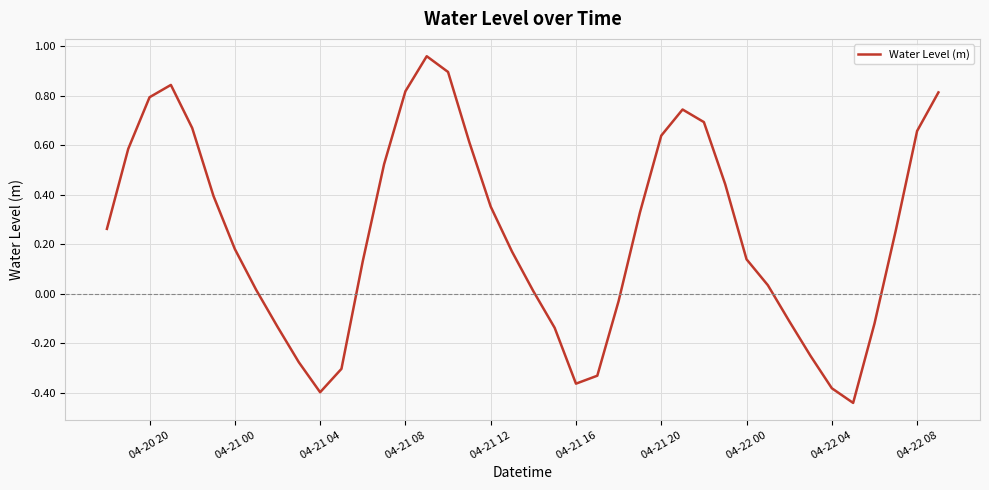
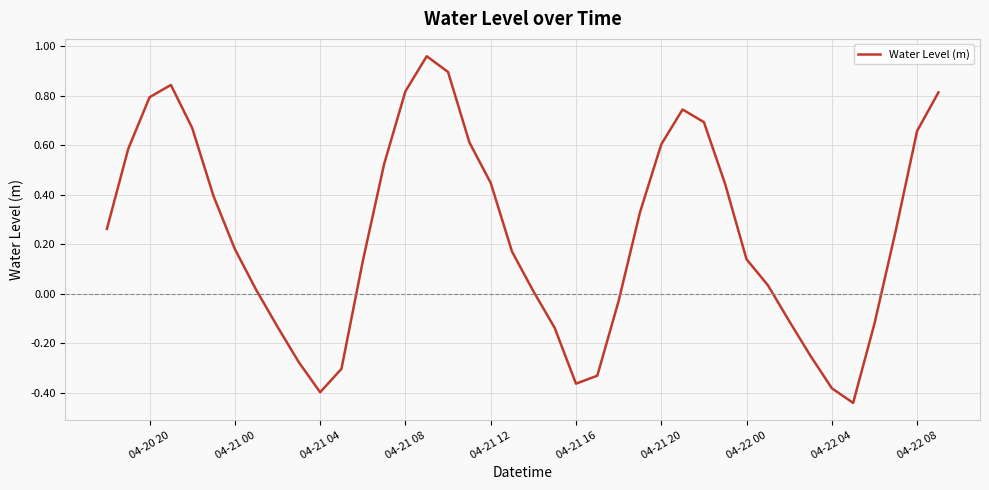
  {
    "04-20 20": 0.79,
    "04-21 00": 0.18,
    "04-21 04": -0.40,
    "04-21 08": 0.82,
-   "04-21 12": 0.35,
+   "04-21 12": 0.45,
    "04-21 16": -0.36,
-   "04-21 20": 0.64,
+   "04-21 20": 0.60,
    "04-22 00": 0.14,
    "04-22 04": -0.38,
    "04-22 08": 0.66
  }
